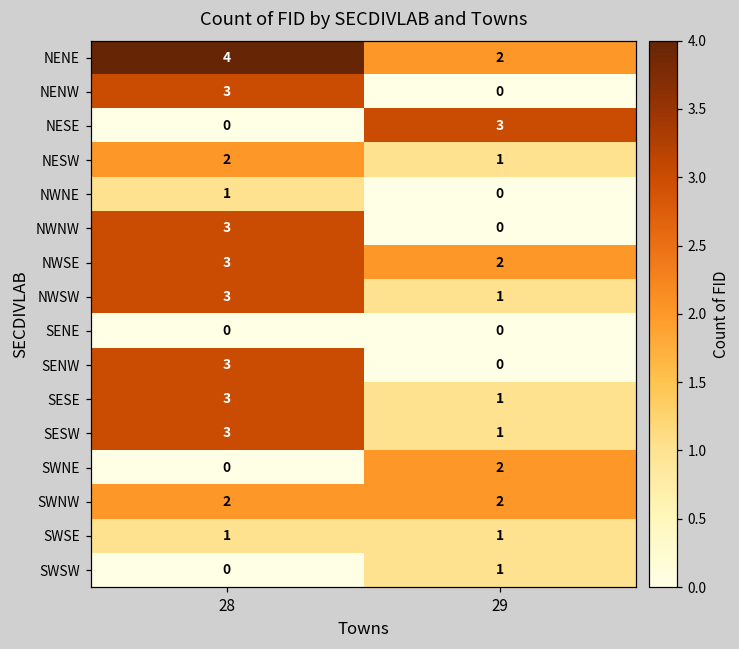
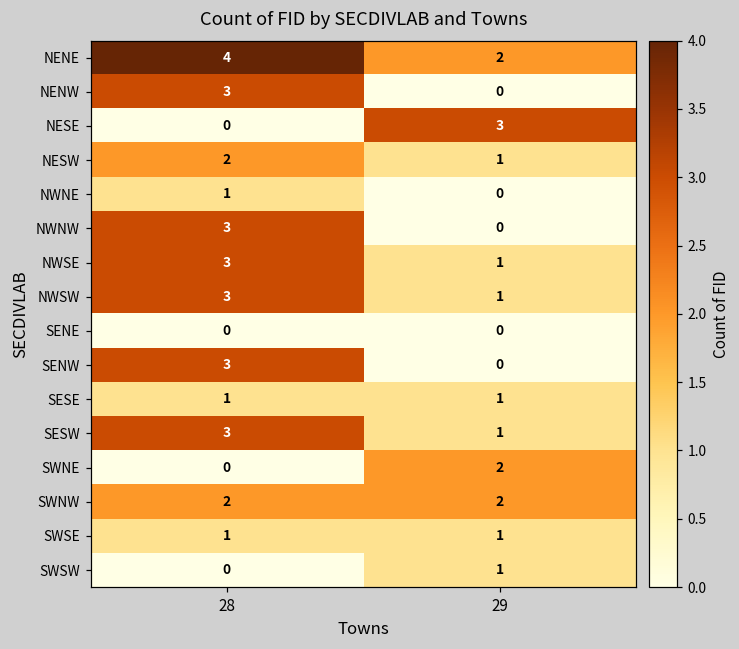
  {
    "NENE": {
      "28": 4,
      "29": 2
    },
    "NENW": {
      "28": 3,
      "29": 0
    },
    "NESE": {
      "28": 0,
      "29": 3
    },
    "NESW": {
      "28": 2,
      "29": 1
    },
    "NWNE": {
      "28": 1,
      "29": 0
    },
    "NWNW": {
      "28": 3,
      "29": 0
    },
    "NWSE": {
      "28": 3,
-     "29": 2
+     "29": 1
    },
    "NWSW": {
      "28": 3,
      "29": 1
    },
    "SENE": {
      "28": 0,
      "29": 0
    },
    "SENW": {
      "28": 3,
      "29": 0
    },
    "SESE": {
-     "28": 3,
+     "28": 1,
      "29": 1
    },
    "SESW": {
      "28": 3,
      "29": 1
    },
    "SWNE": {
      "28": 0,
      "29": 2
    },
    "SWNW": {
      "28": 2,
      "29": 2
    },
    "SWSE": {
      "28": 1,
      "29": 1
    },
    "SWSW": {
      "28": 0,
      "29": 1
    }
  }
